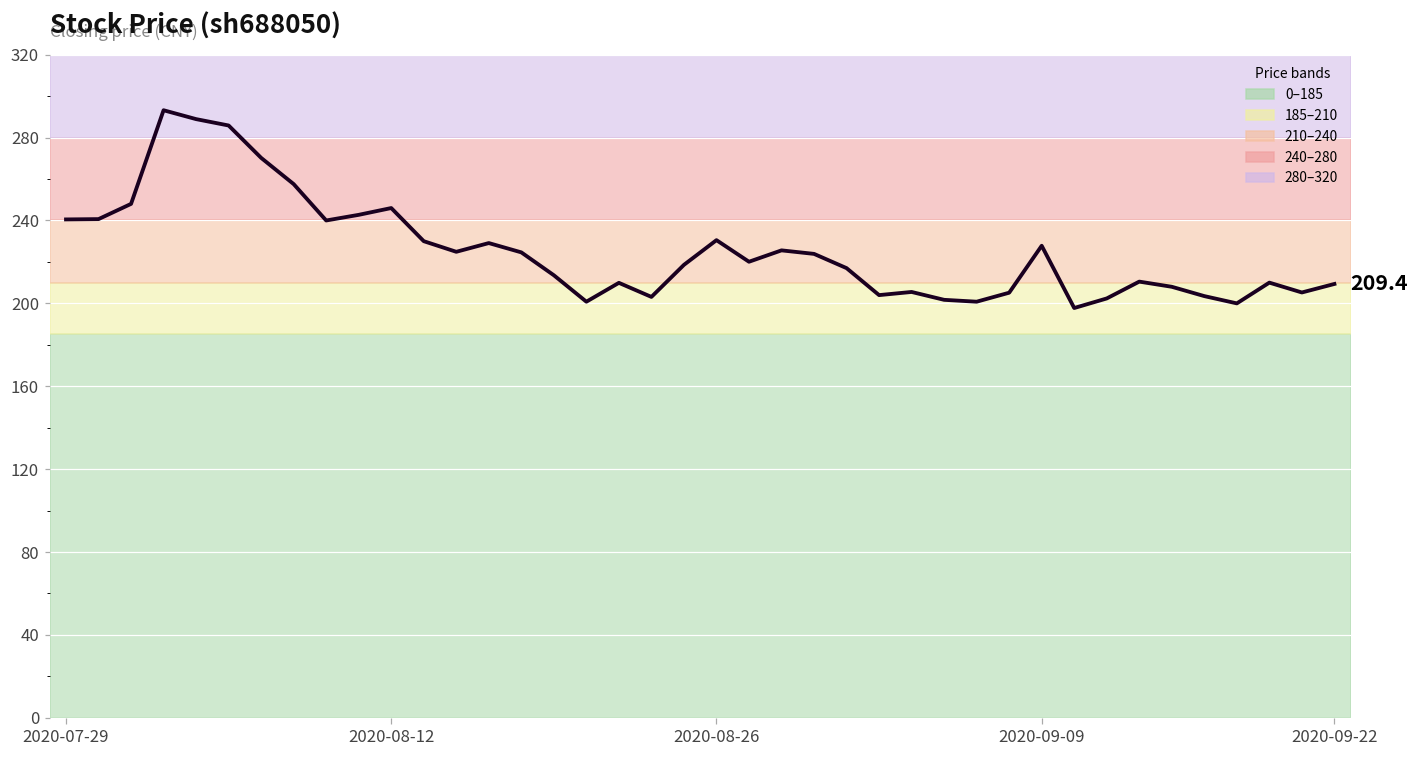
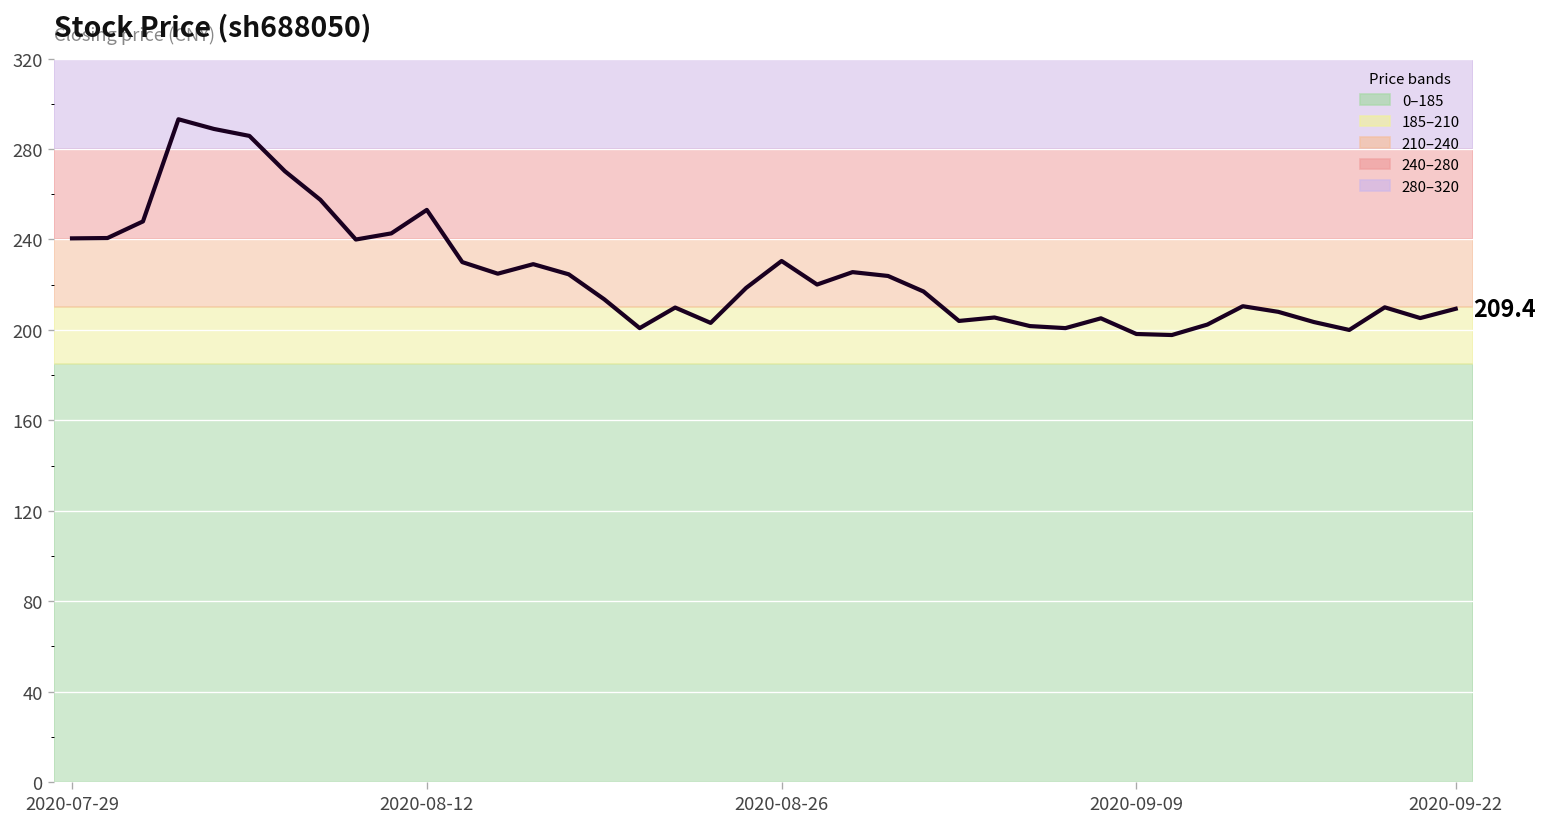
  {
    "2020-07-29": 241,
-   "2020-08-12": 246,
+   "2020-08-12": 253,
    "2020-08-26": 231,
-   "2020-09-09": 228
+   "2020-09-09": 198
  }
